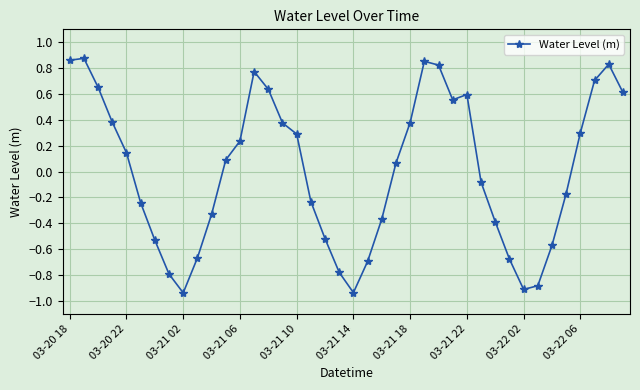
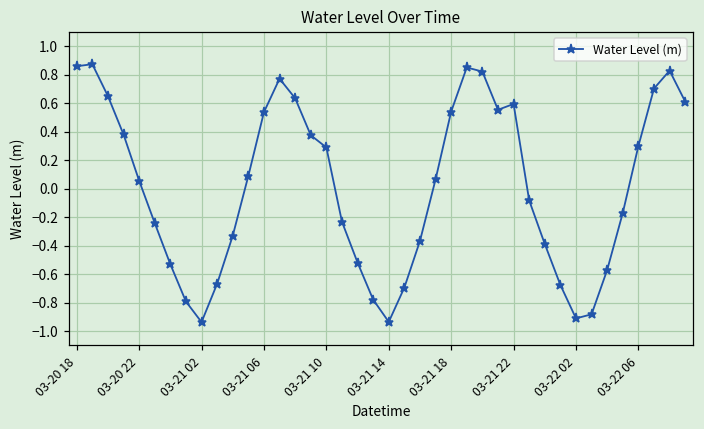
  {
    "03-20 18": 0.86,
-   "03-20 22": 0.15,
+   "03-20 22": 0.06,
    "03-21 02": -0.94,
-   "03-21 06": 0.24,
+   "03-21 06": 0.54,
    "03-21 10": 0.29,
    "03-21 14": -0.94,
-   "03-21 18": 0.38,
+   "03-21 18": 0.54,
    "03-21 22": 0.60,
    "03-22 02": -0.91,
    "03-22 06": 0.30
  }
